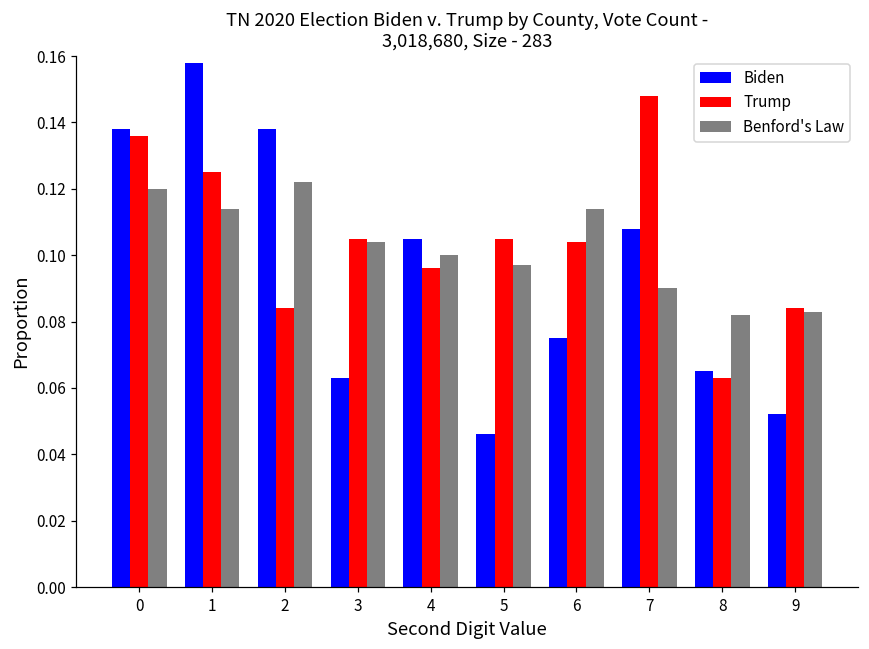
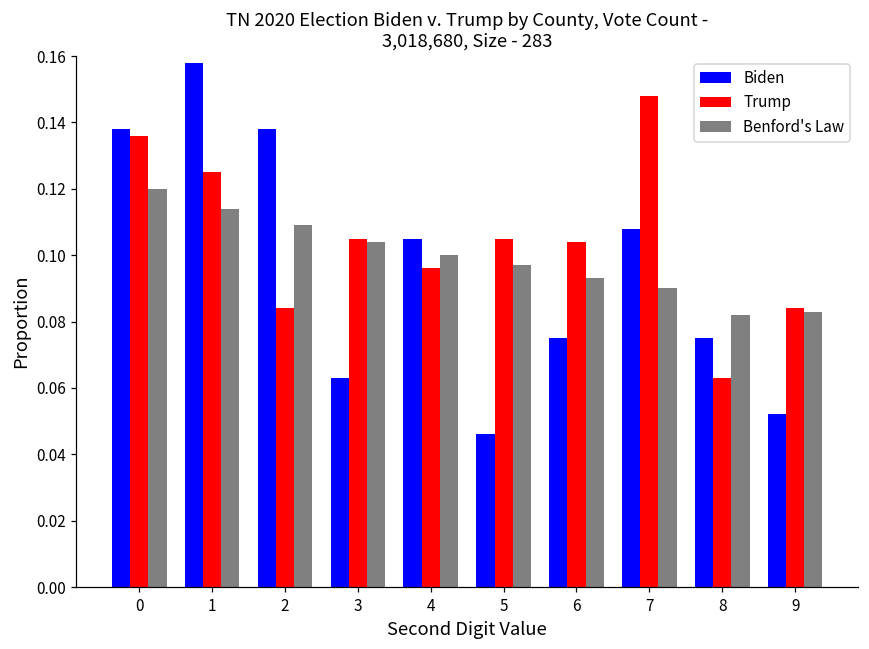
  {
    "Biden": {
      "0": 0.138,
      "1": 0.158,
      "2": 0.138,
      "3": 0.063,
      "4": 0.105,
      "5": 0.046,
      "6": 0.075,
      "7": 0.108,
-     "8": 0.065,
+     "8": 0.075,
      "9": 0.052
    },
    "Trump": {
      "0": 0.136,
      "1": 0.125,
      "2": 0.084,
      "3": 0.105,
      "4": 0.096,
      "5": 0.105,
      "6": 0.104,
      "7": 0.148,
      "8": 0.063,
      "9": 0.084
    },
    "Benford's Law": {
      "0": 0.120,
      "1": 0.114,
-     "2": 0.122,
+     "2": 0.109,
      "3": 0.104,
      "4": 0.100,
      "5": 0.097,
-     "6": 0.114,
+     "6": 0.093,
      "7": 0.090,
      "8": 0.082,
      "9": 0.083
    }
  }
